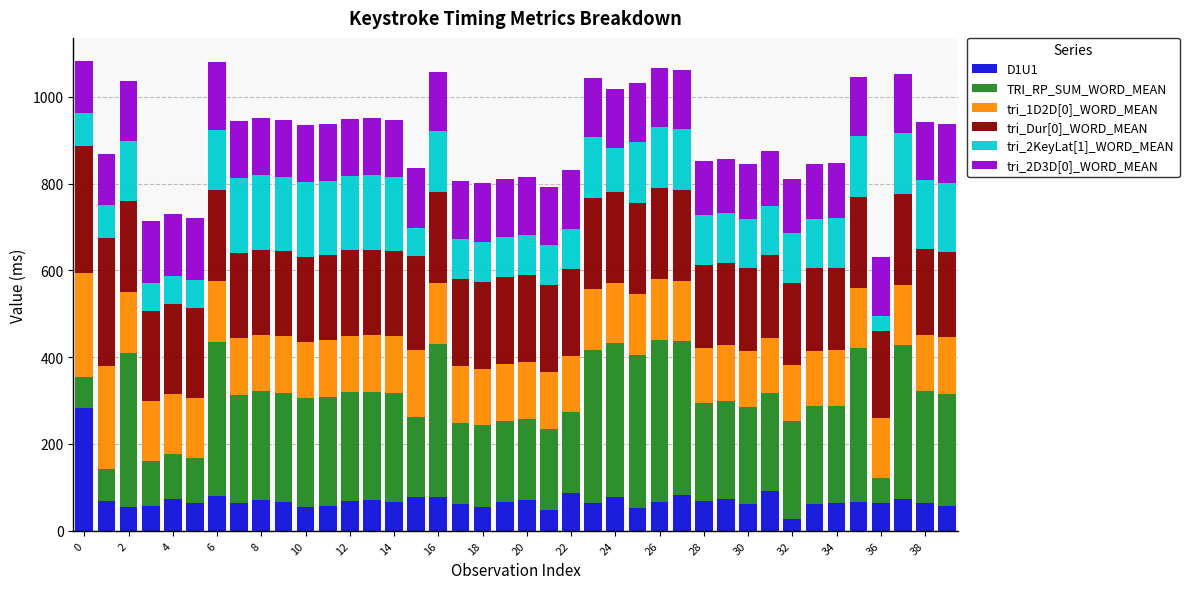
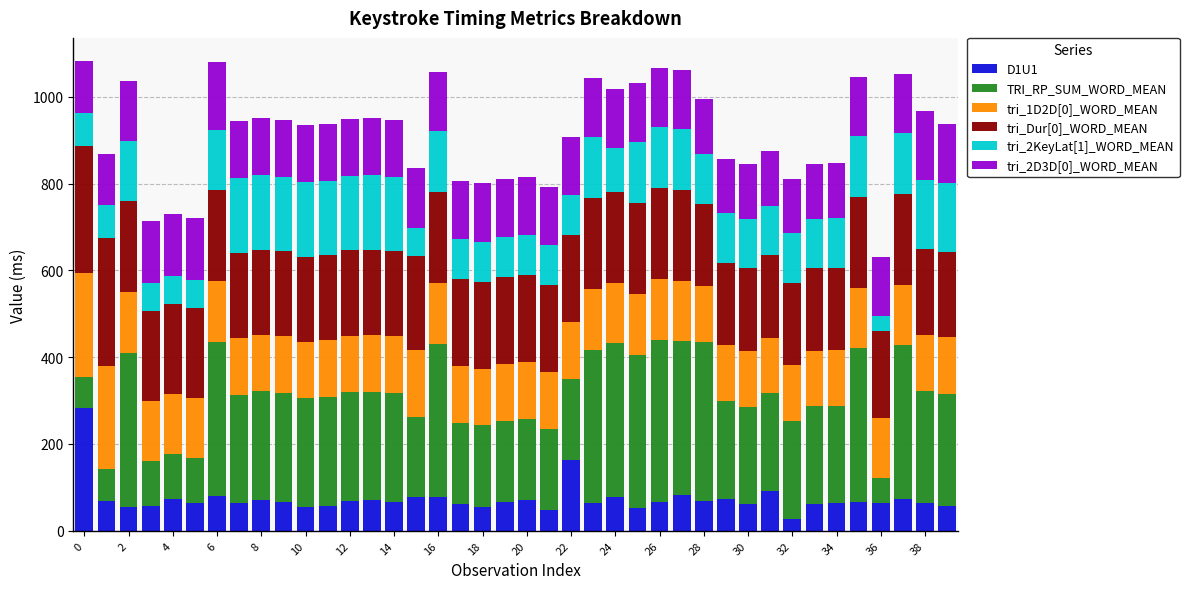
  {
    "D1U1": {
      "0": 280,
      "2": 60,
      "4": 70,
      "6": 80,
      "8": 70,
      "10": 60,
      "12": 70,
      "14": 70,
      "16": 80,
      "18": 60,
      "20": 70,
-     "22": 90,
+     "22": 160,
      "24": 80,
      "26": 70,
      "28": 70,
      "30": 60,
      "32": 30,
      "34": 60,
      "36": 70,
      "38": 60
    },
    "TRI_RP_SUM_WORD_MEAN": {
      "0": 70,
      "2": 350,
      "4": 100,
      "6": 350,
      "8": 250,
      "10": 250,
      "12": 250,
      "14": 250,
      "16": 350,
      "18": 190,
      "20": 190,
      "22": 190,
      "24": 350,
      "26": 370,
-     "28": 230,
+     "28": 370,
      "30": 230,
      "32": 230,
      "34": 230,
      "36": 60,
      "38": 260
    },
    "tri_1D2D[0]_WORD_MEAN": {
      "0": 240,
      "2": 140,
      "4": 140,
      "6": 140,
      "8": 130,
      "10": 130,
      "12": 130,
      "14": 130,
      "16": 140,
      "18": 130,
      "20": 130,
      "22": 130,
      "24": 140,
      "26": 140,
      "28": 130,
      "30": 130,
      "32": 130,
      "34": 130,
      "36": 140,
      "38": 130
    },
    "tri_Dur[0]_WORD_MEAN": {
      "0": 290,
      "2": 210,
      "4": 210,
      "6": 210,
      "8": 200,
      "10": 200,
      "12": 200,
      "14": 200,
      "16": 210,
      "18": 200,
      "20": 200,
      "22": 200,
      "24": 210,
      "26": 210,
      "28": 190,
      "30": 190,
      "32": 190,
      "34": 190,
      "36": 200,
      "38": 200
    },
    "tri_2KeyLat[1]_WORD_MEAN": {
      "0": 80,
      "2": 140,
      "4": 70,
      "6": 140,
      "8": 170,
      "10": 170,
      "12": 170,
      "14": 170,
      "16": 140,
      "18": 90,
      "20": 90,
      "22": 90,
      "24": 100,
      "26": 140,
      "28": 110,
      "30": 110,
      "32": 110,
      "34": 110,
      "36": 30,
      "38": 160
    },
    "tri_2D3D[0]_WORD_MEAN": {
      "0": 120,
      "2": 140,
      "4": 140,
      "6": 150,
      "8": 130,
      "10": 130,
      "12": 130,
      "14": 130,
      "16": 140,
      "18": 130,
      "20": 130,
      "22": 130,
      "24": 140,
      "26": 140,
      "28": 130,
      "30": 130,
      "32": 130,
      "34": 130,
      "36": 140,
-     "38": 130
+     "38": 160
    }
  }
